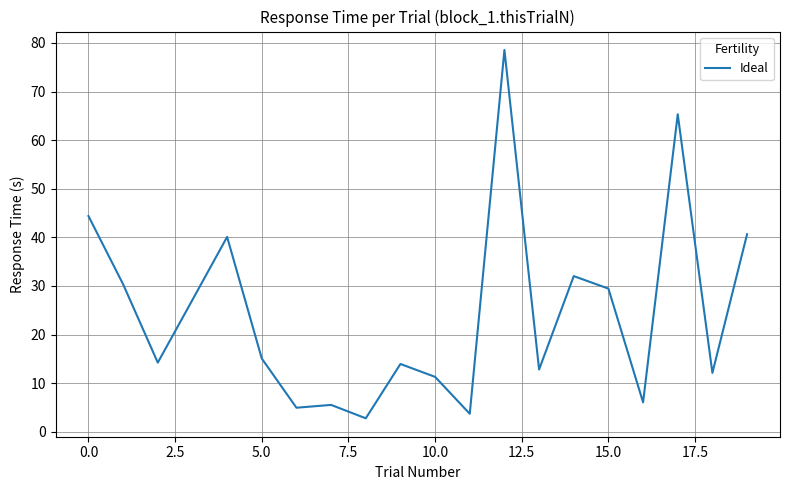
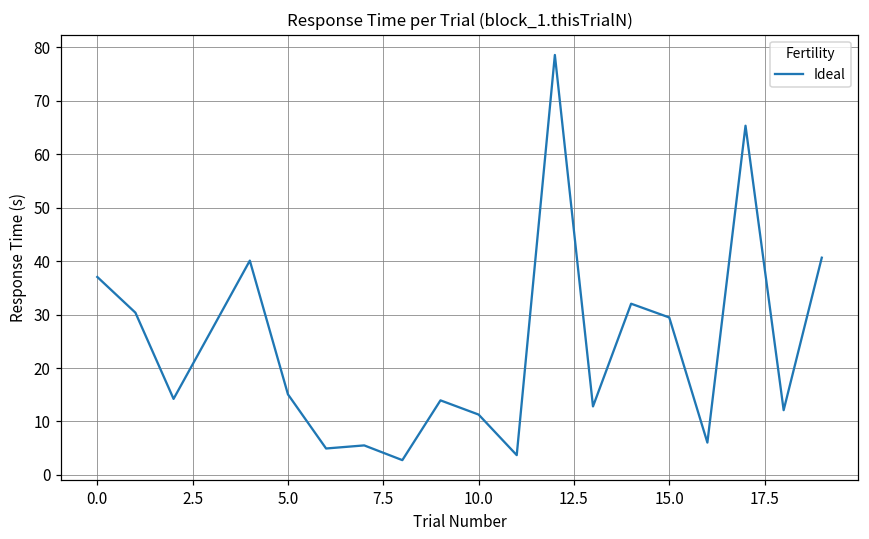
  {
-   "0.0": 44,
+   "0.0": 37,
    "5.0": 15,
    "10.0": 11,
    "15.0": 29
  }
